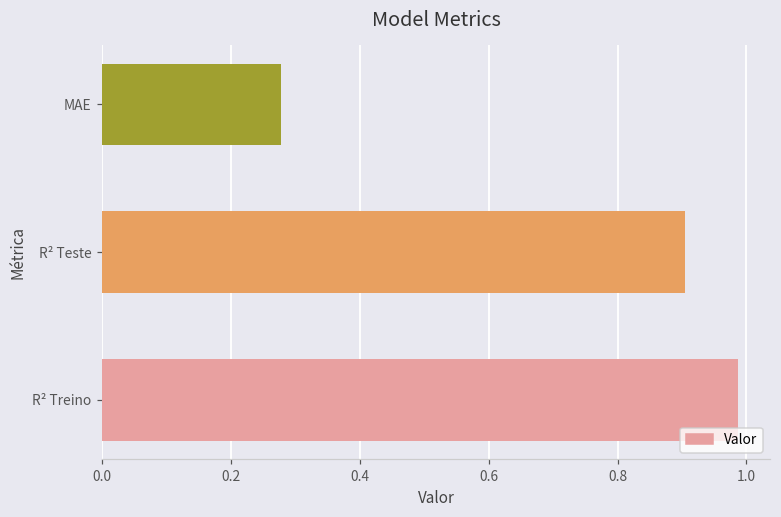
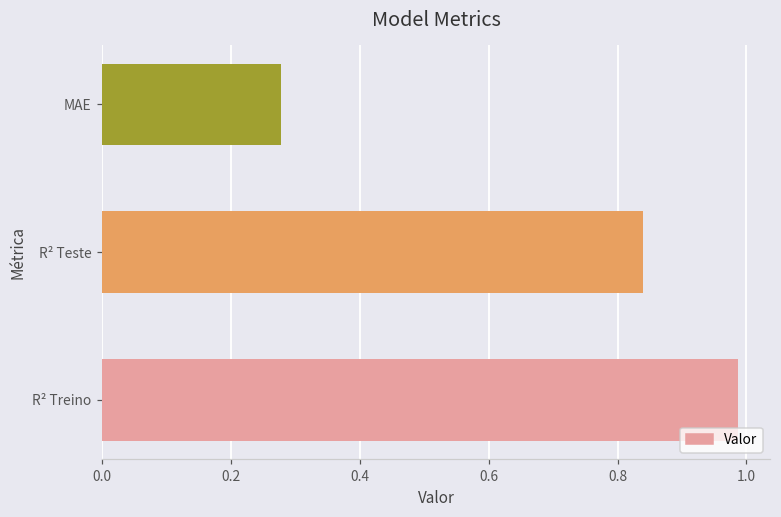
  {
    "MAE": 0.28,
-   "R² Teste": 0.90,
+   "R² Teste": 0.84,
    "R² Treino": 0.99
  }
